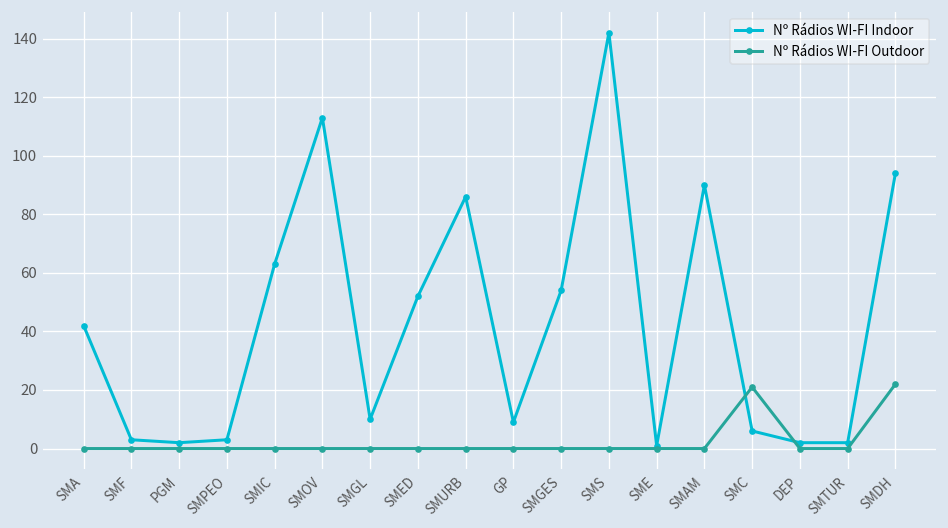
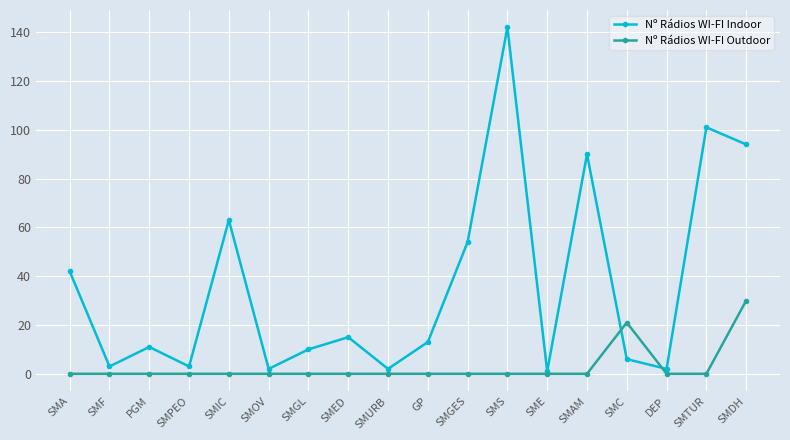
  {
    "Nº Rádios WI-FI Indoor": {
      "SMA": 42,
      "SMF": 3,
-     "PGM": 2,
+     "PGM": 11,
      "SMPEO": 3,
      "SMIC": 63,
-     "SMOV": 113,
+     "SMOV": 2,
      "SMGL": 10,
-     "SMED": 52,
-     "SMURB": 86,
-     "GP": 9,
+     "SMED": 15,
+     "SMURB": 2,
+     "GP": 13,
      "SMGES": 54,
      "SMS": 142,
      "SMAM": 90,
      "SMC": 6,
      "DEP": 2,
-     "SMTUR": 2,
+     "SMTUR": 101,
      "SMDH": 94
    },
    "Nº Rádios WI-FI Outdoor": {
      "SMA": 0,
      "SMF": 0,
      "PGM": 0,
      "SMPEO": 0,
      "SMIC": 0,
      "SMOV": 0,
      "SMGL": 0,
      "SMED": 0,
      "SMURB": 0,
      "GP": 0,
      "SMGES": 0,
      "SMS": 0,
      "SMAM": 0,
      "SMC": 21,
      "DEP": 0,
      "SMTUR": 0,
-     "SMDH": 22
+     "SMDH": 30
    }
  }
